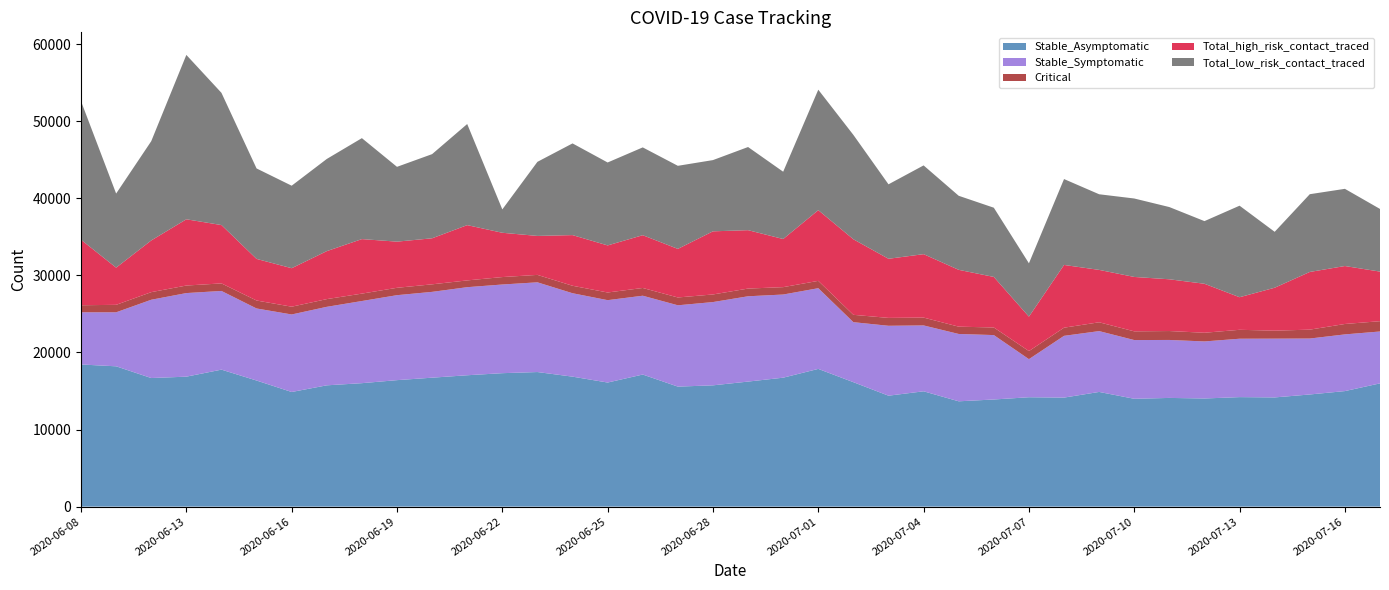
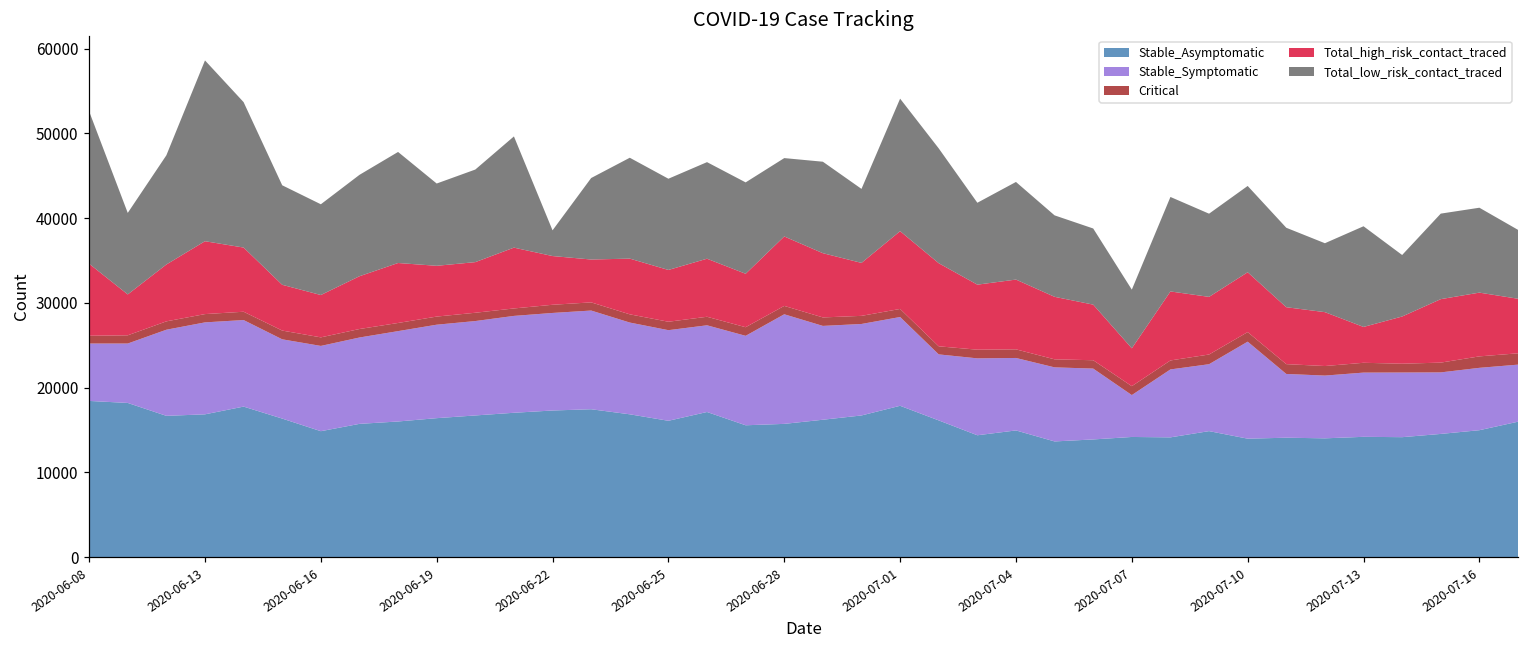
  {
    "Stable_Asymptomatic": {
      "2020-06-08": 18000,
      "2020-06-13": 17000,
      "2020-06-16": 15000,
      "2020-06-19": 16000,
      "2020-06-22": 17000,
      "2020-06-25": 16000,
      "2020-06-28": 16000,
      "2020-07-01": 18000,
      "2020-07-04": 15000,
      "2020-07-07": 14000,
      "2020-07-10": 14000,
      "2020-07-13": 14000,
      "2020-07-16": 15000
    },
    "Stable_Symptomatic": {
      "2020-06-08": 7000,
      "2020-06-13": 11000,
      "2020-06-16": 10000,
      "2020-06-19": 11000,
      "2020-06-22": 12000,
      "2020-06-25": 11000,
-     "2020-06-28": 11000,
+     "2020-06-28": 13000,
      "2020-07-01": 10000,
      "2020-07-04": 9000,
      "2020-07-07": 5000,
-     "2020-07-10": 8000,
+     "2020-07-10": 11000,
      "2020-07-13": 8000,
      "2020-07-16": 7000
    },
    "Critical": {
      "2020-06-08": 1000,
      "2020-06-13": 1000,
      "2020-06-16": 1000,
      "2020-06-19": 1000,
      "2020-06-22": 1000,
      "2020-06-25": 1000,
      "2020-06-28": 1000,
      "2020-07-01": 1000,
      "2020-07-04": 1000,
      "2020-07-07": 1000,
      "2020-07-10": 1000,
      "2020-07-13": 1000,
      "2020-07-16": 1000
    },
    "Total_high_risk_contact_traced": {
      "2020-06-08": 8000,
      "2020-06-13": 9000,
      "2020-06-16": 5000,
      "2020-06-19": 6000,
      "2020-06-22": 6000,
      "2020-06-25": 6000,
      "2020-06-28": 8000,
      "2020-07-01": 9000,
      "2020-07-04": 8000,
      "2020-07-07": 4000,
      "2020-07-10": 7000,
      "2020-07-13": 4000,
      "2020-07-16": 8000
    },
    "Total_low_risk_contact_traced": {
      "2020-06-08": 18000,
      "2020-06-13": 21000,
      "2020-06-16": 11000,
      "2020-06-19": 10000,
      "2020-06-22": 3000,
      "2020-06-25": 11000,
      "2020-06-28": 9000,
      "2020-07-01": 16000,
      "2020-07-04": 12000,
      "2020-07-07": 7000,
      "2020-07-10": 10000,
      "2020-07-13": 12000,
      "2020-07-16": 10000
    }
  }
